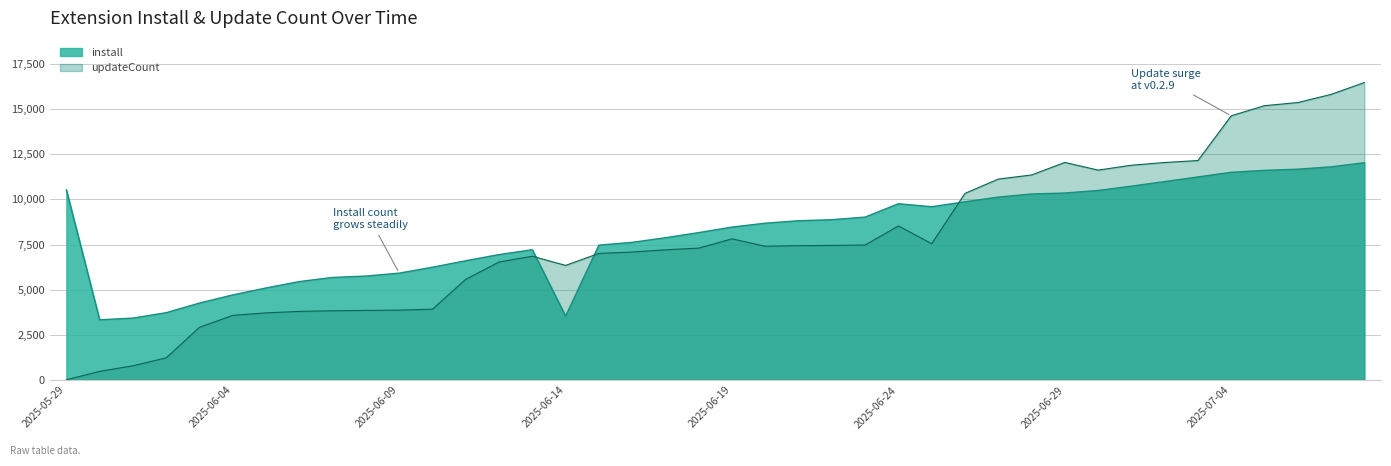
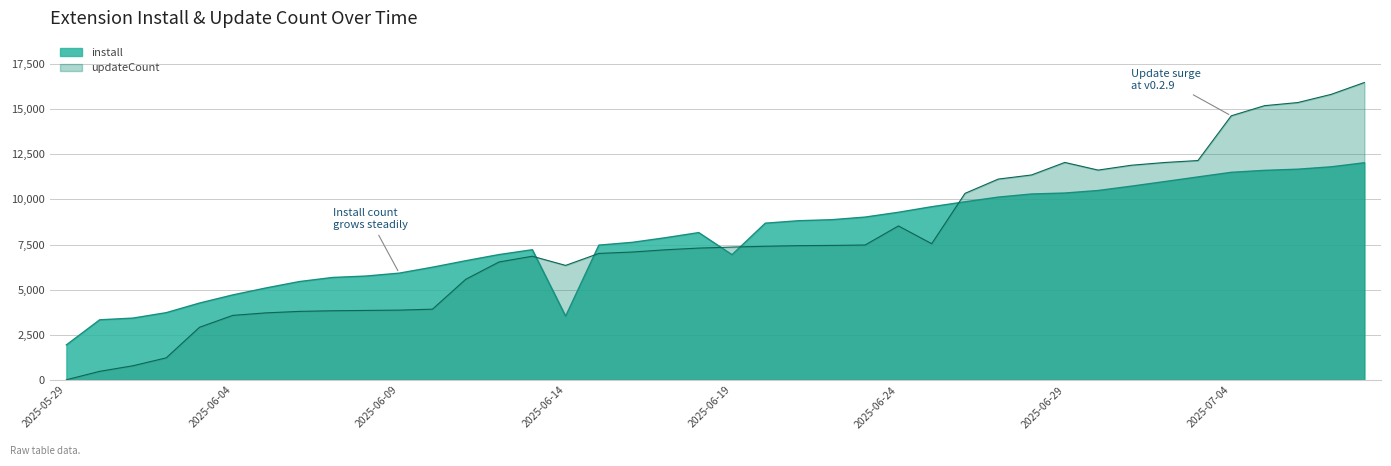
  {
    "install": {
-     "2025-05-29": "10,500",
+     "2025-05-29": "1,900",
      "2025-06-04": "4,700",
      "2025-06-09": "5,900",
      "2025-06-14": "3,500",
-     "2025-06-19": "8,500",
-     "2025-06-24": "9,800",
+     "2025-06-19": "6,900",
+     "2025-06-24": "9,300",
      "2025-06-29": "10,400",
      "2025-07-04": "11,500"
    },
    "updateCount": {
      "2025-05-29": "0",
      "2025-06-04": "3,600",
      "2025-06-09": "3,900",
      "2025-06-14": "6,300",
-     "2025-06-19": "7,800",
+     "2025-06-19": "7,400",
      "2025-06-24": "8,500",
      "2025-06-29": "12,000"
    }
  }
